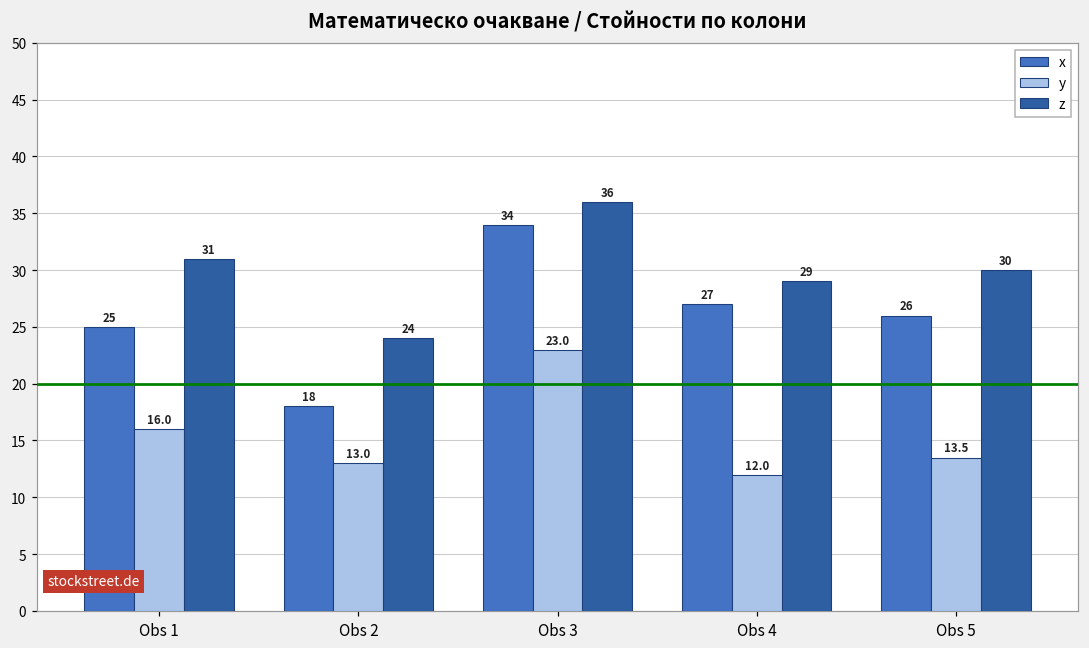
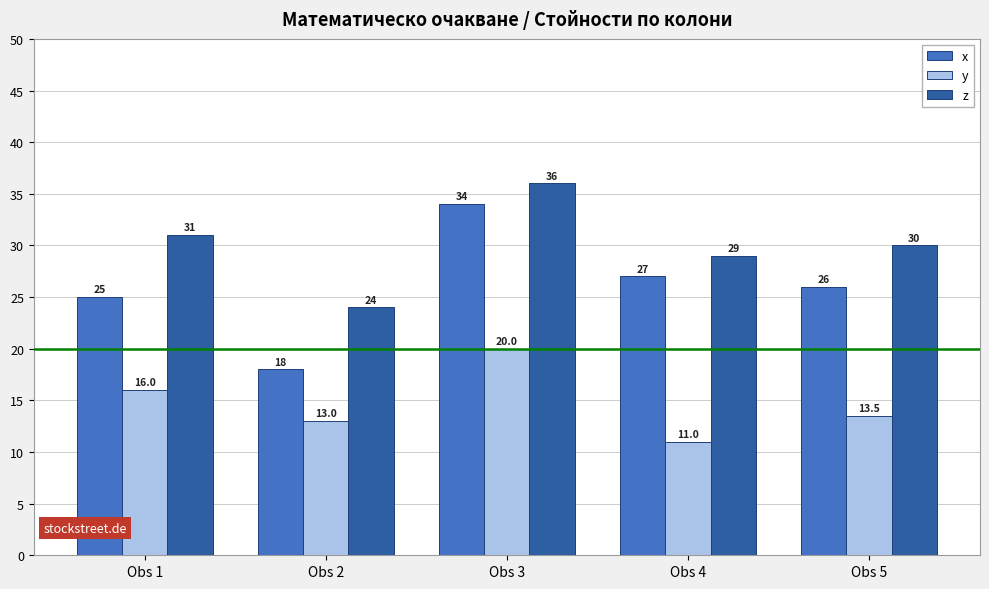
  {
    "y": {
      "Obs 1": 16.0,
      "Obs 2": 13.0,
-     "Obs 3": 23.0,
-     "Obs 4": 12.0,
+     "Obs 3": 20.0,
+     "Obs 4": 11.0,
      "Obs 5": 13.5
    }
  }
